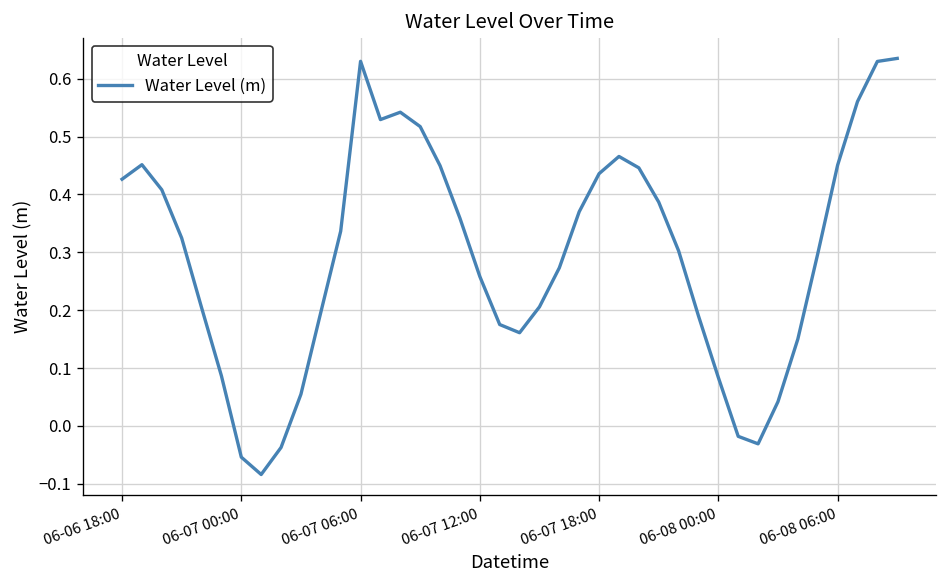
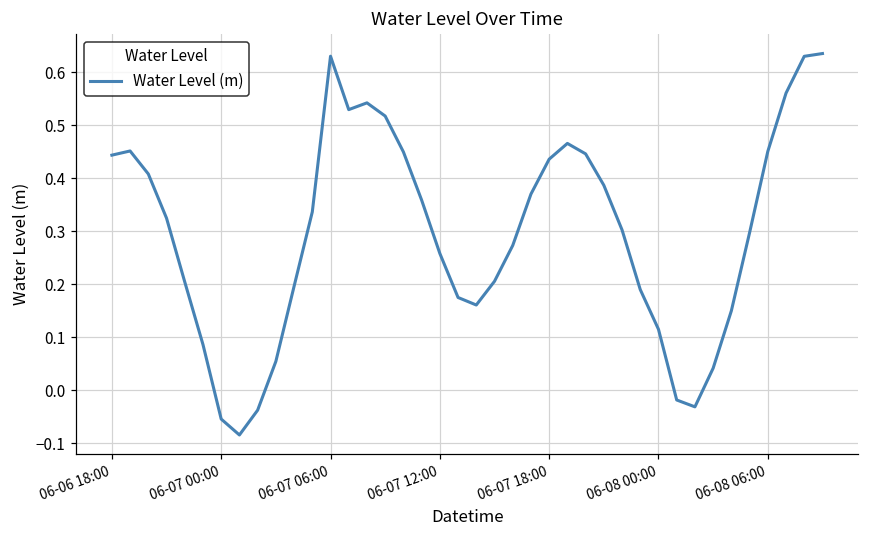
  {
-   "06-06 18:00": 0.43,
+   "06-06 18:00": 0.44,
    "06-07 00:00": -0.05,
    "06-07 06:00": 0.63,
    "06-07 12:00": 0.26,
    "06-07 18:00": 0.44,
-   "06-08 00:00": 0.08,
+   "06-08 00:00": 0.12,
    "06-08 06:00": 0.45
  }
